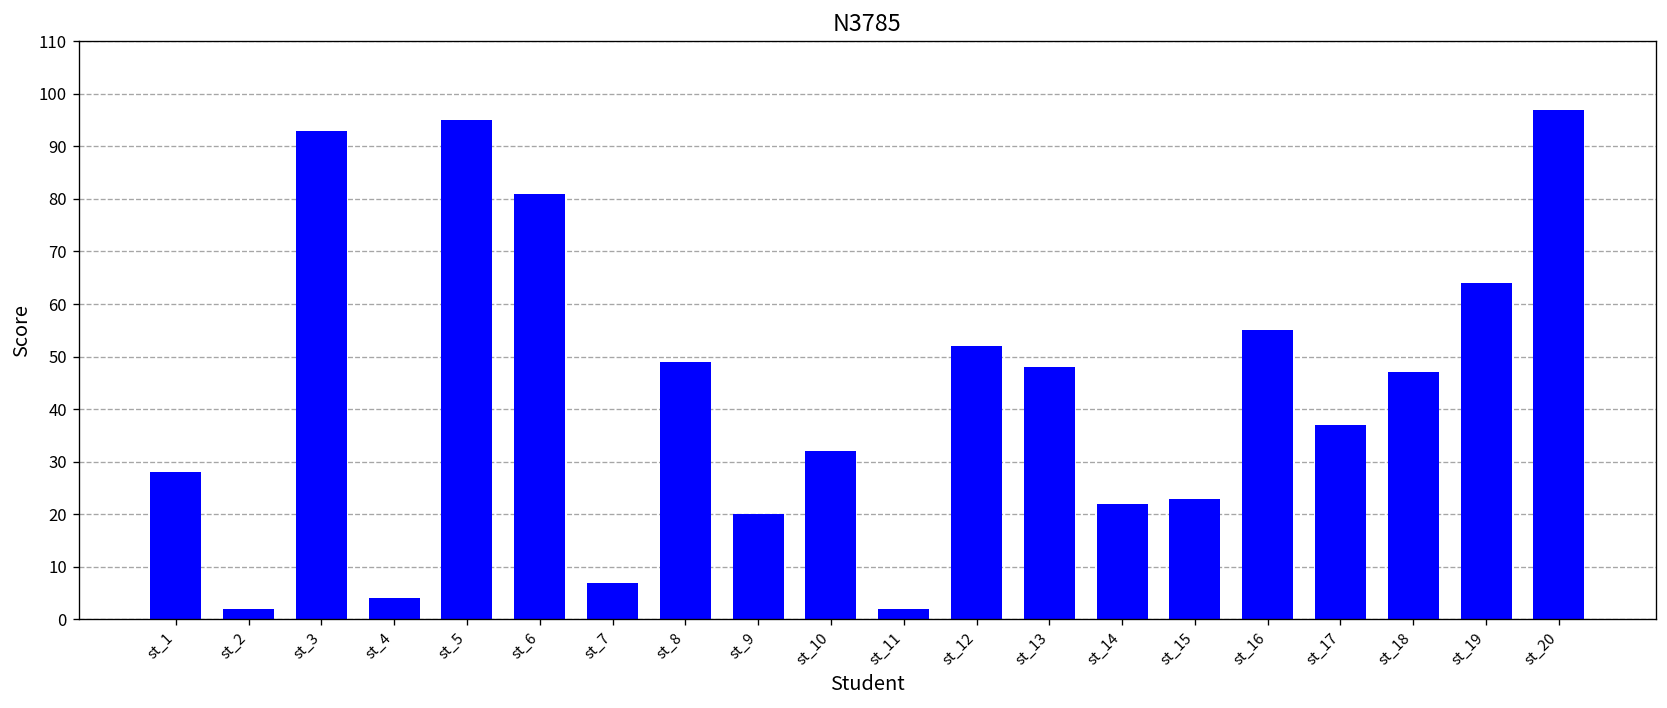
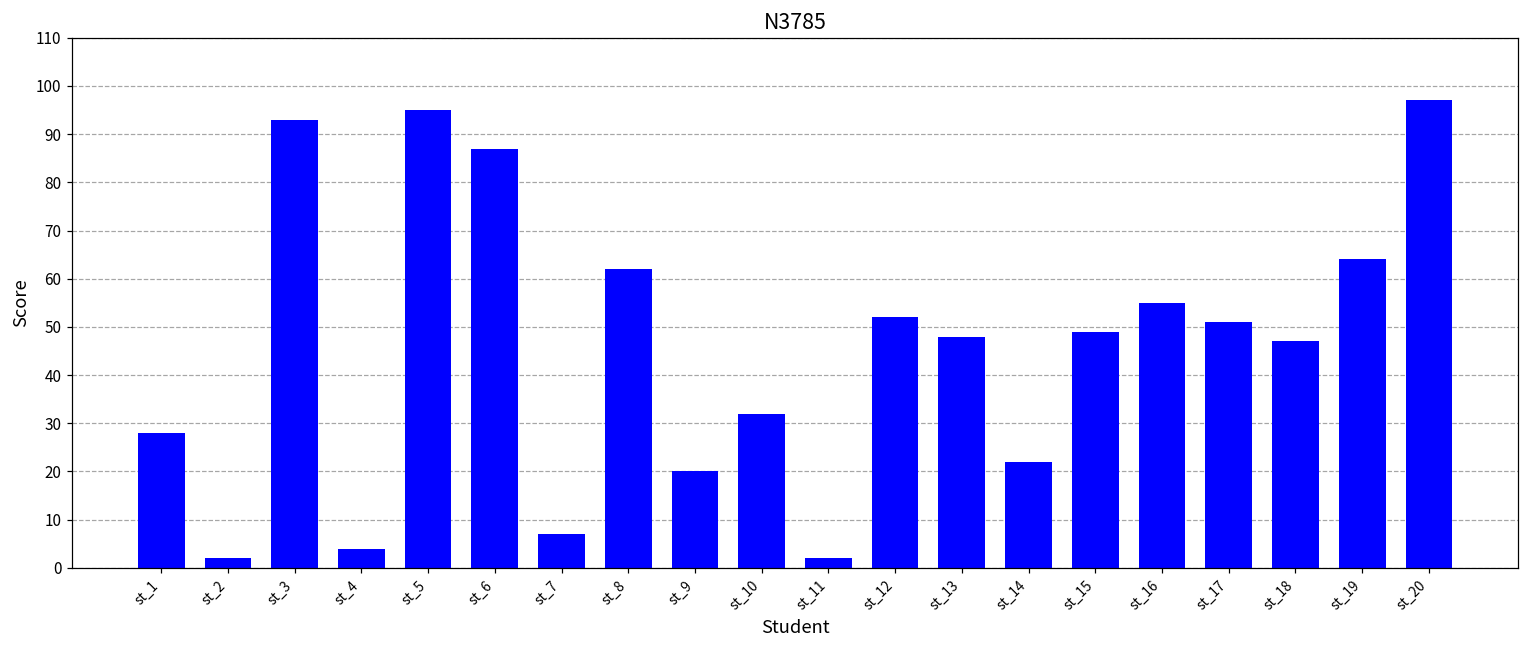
  {
    "st_1": 28,
    "st_2": 2,
    "st_3": 93,
    "st_4": 4,
    "st_5": 95,
-   "st_6": 81,
+   "st_6": 87,
    "st_7": 7,
-   "st_8": 49,
+   "st_8": 62,
    "st_9": 20,
    "st_10": 32,
    "st_11": 2,
    "st_12": 52,
    "st_13": 48,
    "st_14": 22,
-   "st_15": 23,
+   "st_15": 49,
    "st_16": 55,
-   "st_17": 37,
+   "st_17": 51,
    "st_18": 47,
    "st_19": 64,
    "st_20": 97
  }
